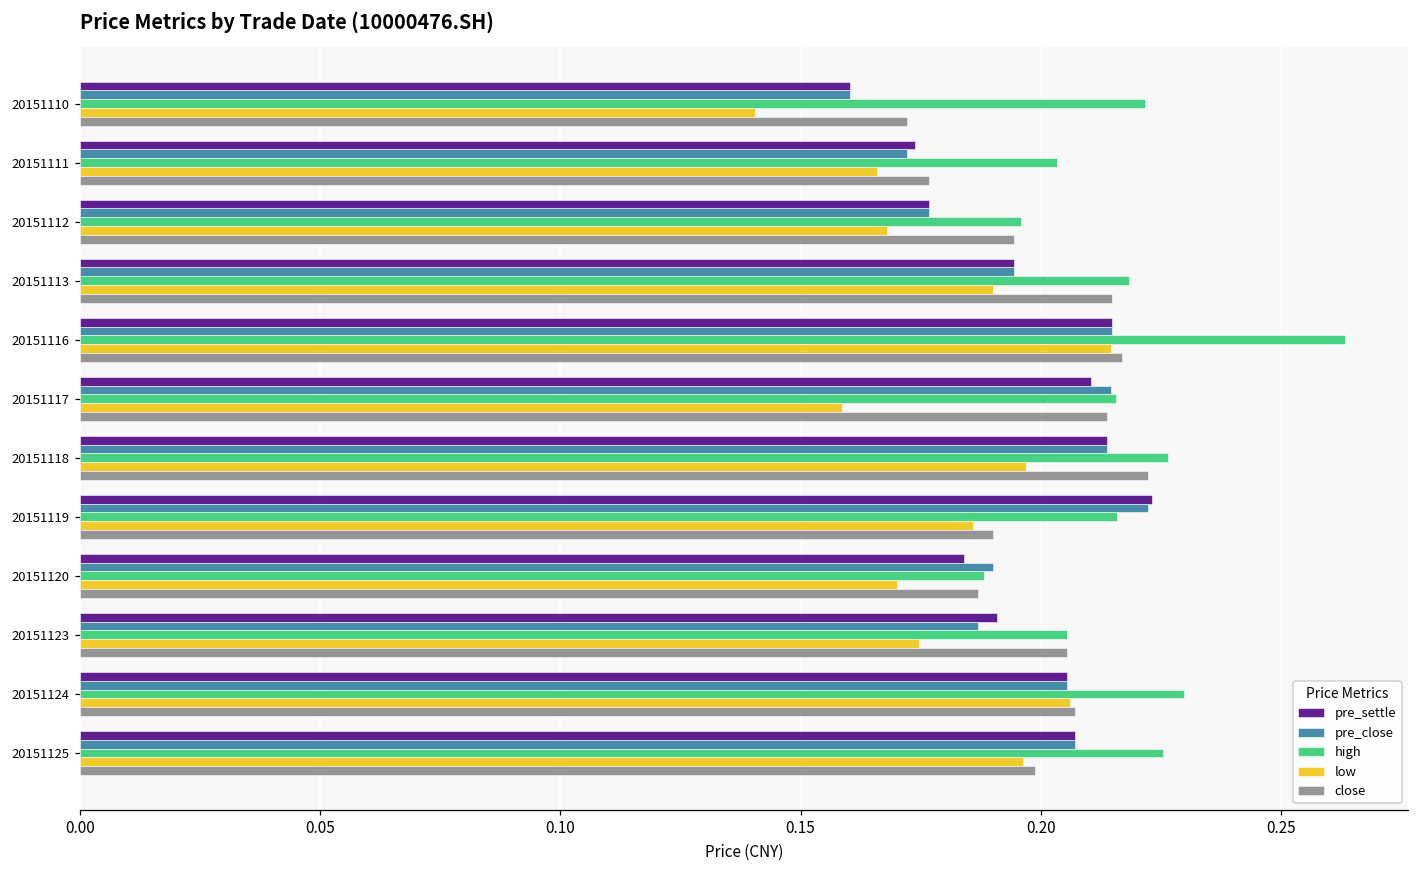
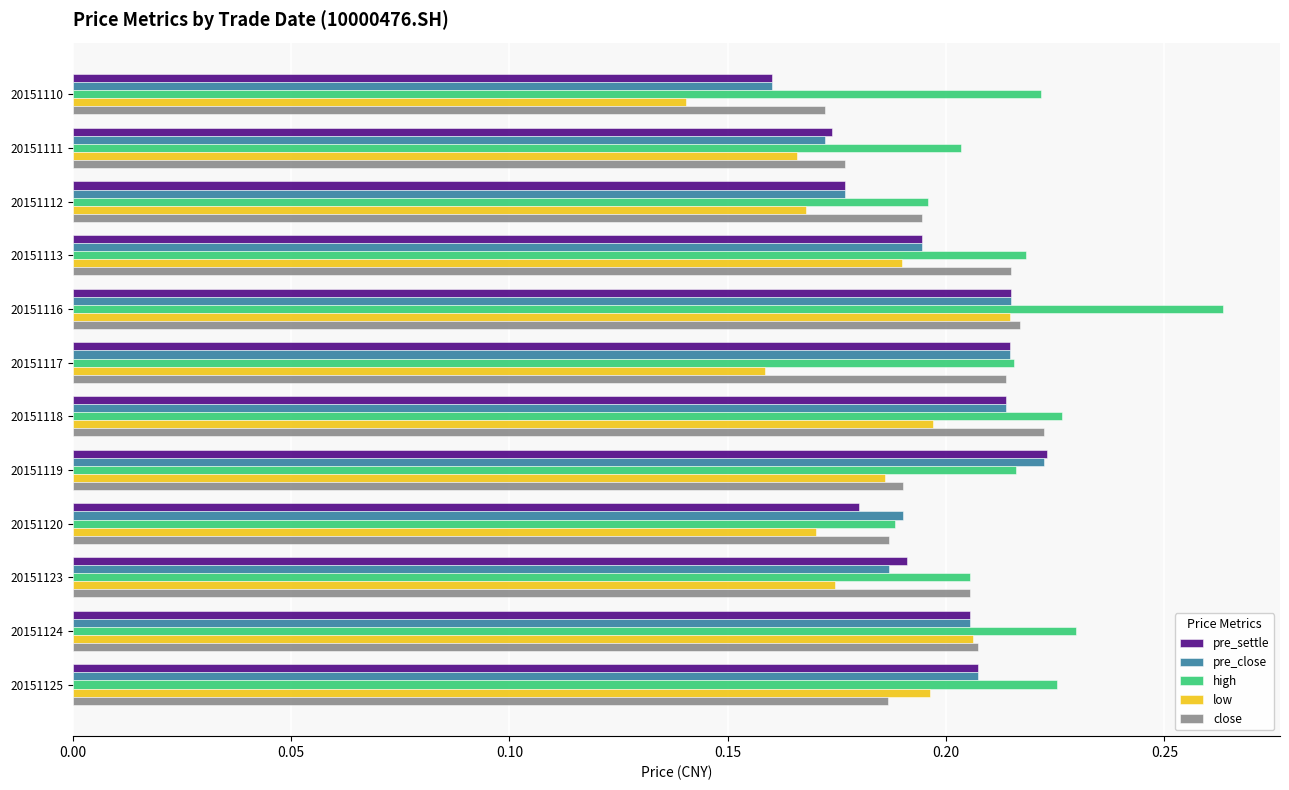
  {
    "pre_settle": {
      "20151110": 0.160,
      "20151111": 0.174,
      "20151112": 0.177,
      "20151113": 0.194,
      "20151116": 0.215,
-     "20151117": 0.211,
+     "20151117": 0.215,
      "20151118": 0.214,
      "20151119": 0.223,
-     "20151120": 0.184,
+     "20151120": 0.180,
      "20151123": 0.191,
      "20151124": 0.206,
      "20151125": 0.207
    },
    "pre_close": {
      "20151110": 0.160,
      "20151111": 0.172,
      "20151112": 0.177,
      "20151113": 0.195,
      "20151116": 0.215,
      "20151117": 0.215,
      "20151118": 0.214,
      "20151119": 0.222,
      "20151120": 0.190,
      "20151123": 0.187,
      "20151124": 0.206,
      "20151125": 0.207
    },
    "high": {
      "20151110": 0.222,
      "20151111": 0.203,
      "20151112": 0.196,
      "20151113": 0.218,
      "20151116": 0.263,
      "20151117": 0.216,
      "20151118": 0.227,
      "20151119": 0.216,
      "20151120": 0.188,
      "20151123": 0.206,
      "20151124": 0.230,
      "20151125": 0.225
    },
    "low": {
      "20151110": 0.141,
      "20151111": 0.166,
      "20151112": 0.168,
      "20151113": 0.190,
      "20151116": 0.215,
      "20151117": 0.159,
      "20151118": 0.197,
      "20151119": 0.186,
      "20151120": 0.170,
      "20151123": 0.175,
      "20151124": 0.206,
      "20151125": 0.196
    },
    "close": {
      "20151110": 0.172,
      "20151111": 0.177,
      "20151112": 0.195,
      "20151113": 0.215,
      "20151116": 0.217,
      "20151117": 0.214,
      "20151118": 0.222,
      "20151119": 0.190,
      "20151120": 0.187,
      "20151123": 0.206,
      "20151124": 0.207,
-     "20151125": 0.199
+     "20151125": 0.187
    }
  }
